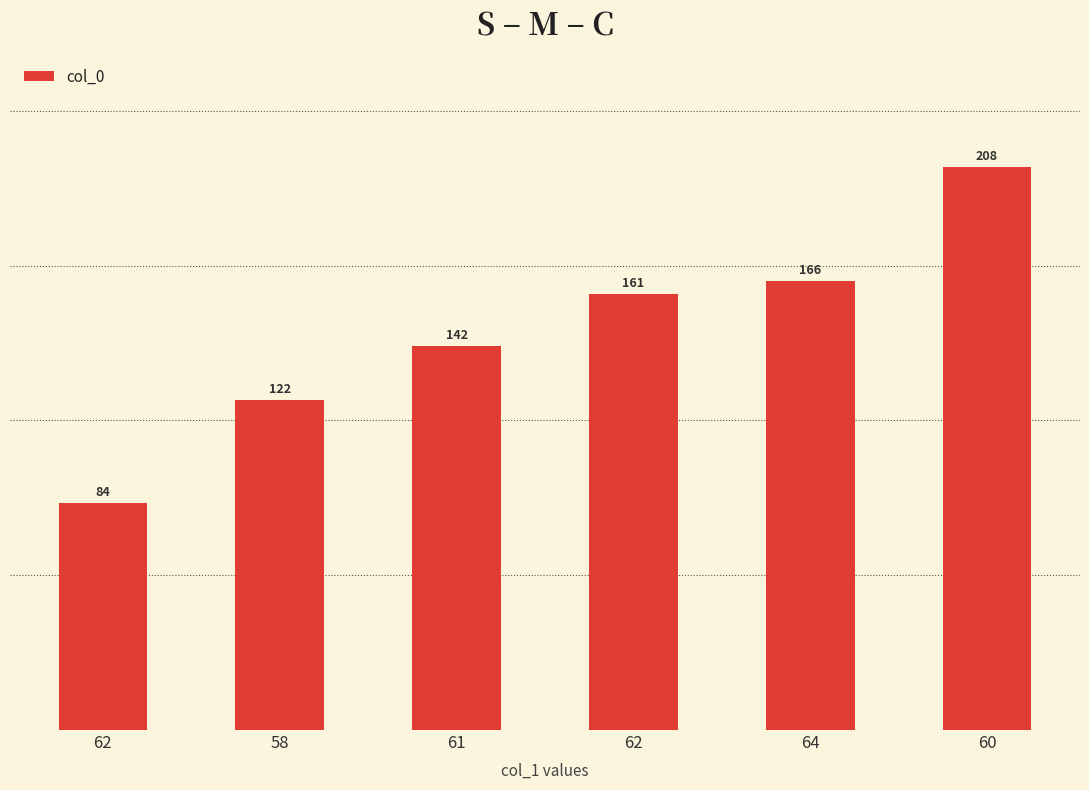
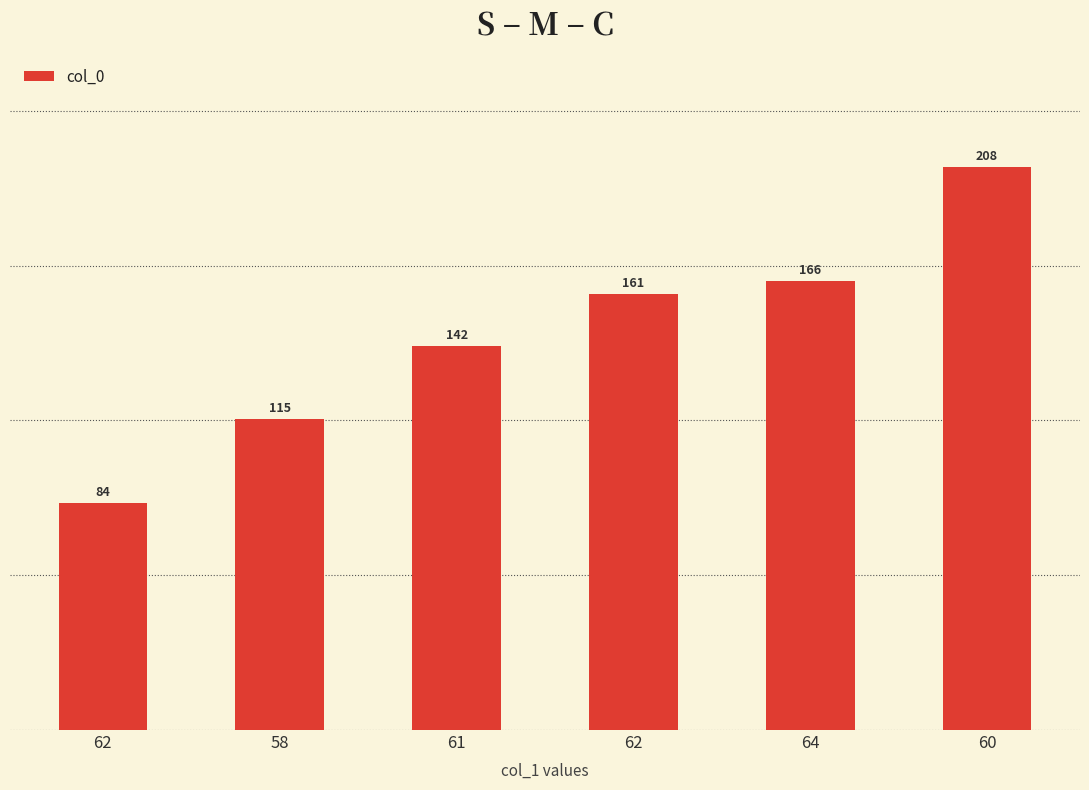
  {
-   "58": 122,
+   "58": 115,
    "61": 142,
    "64": 166,
    "60": 208
  }
